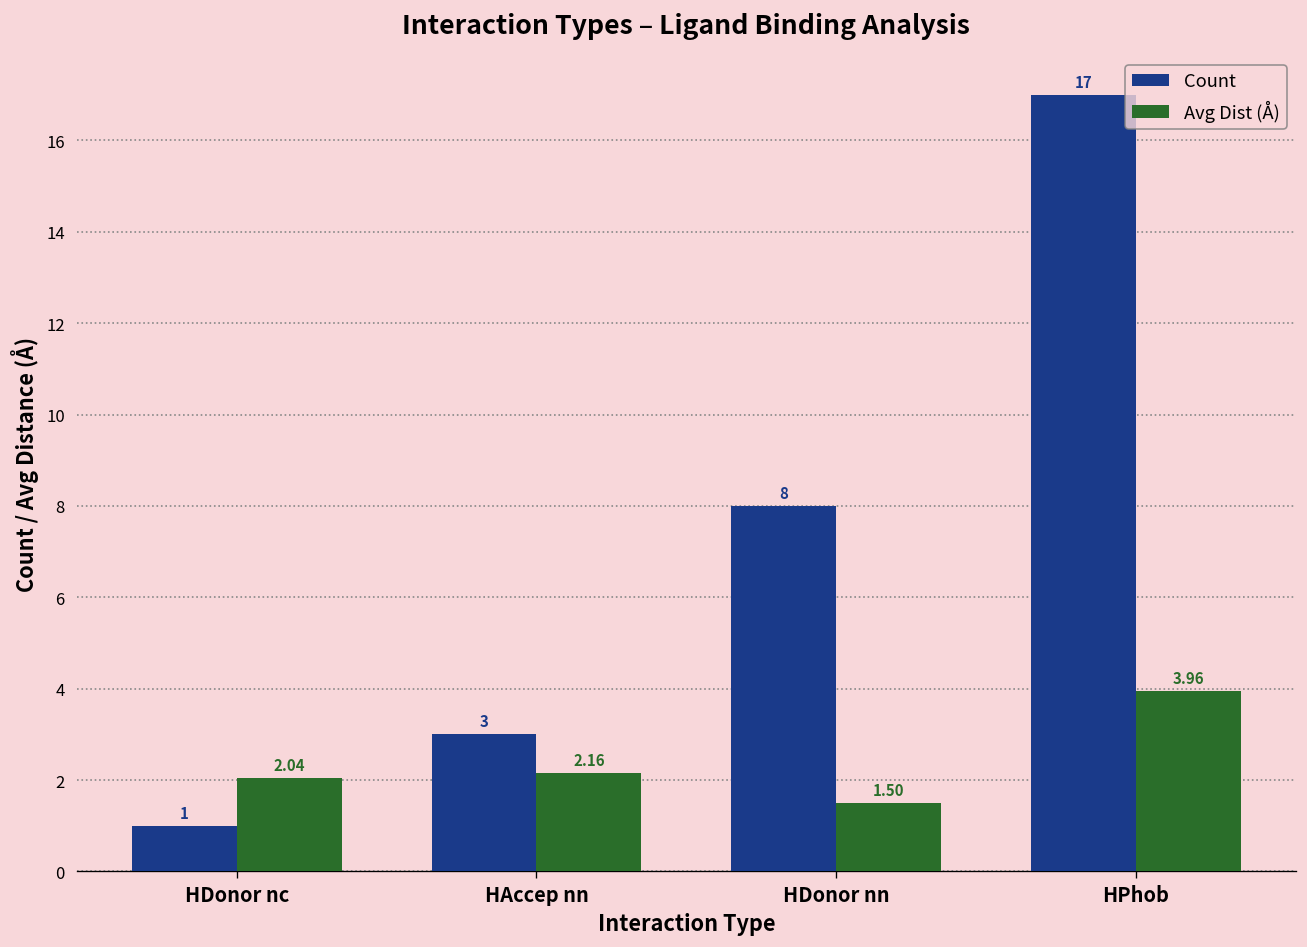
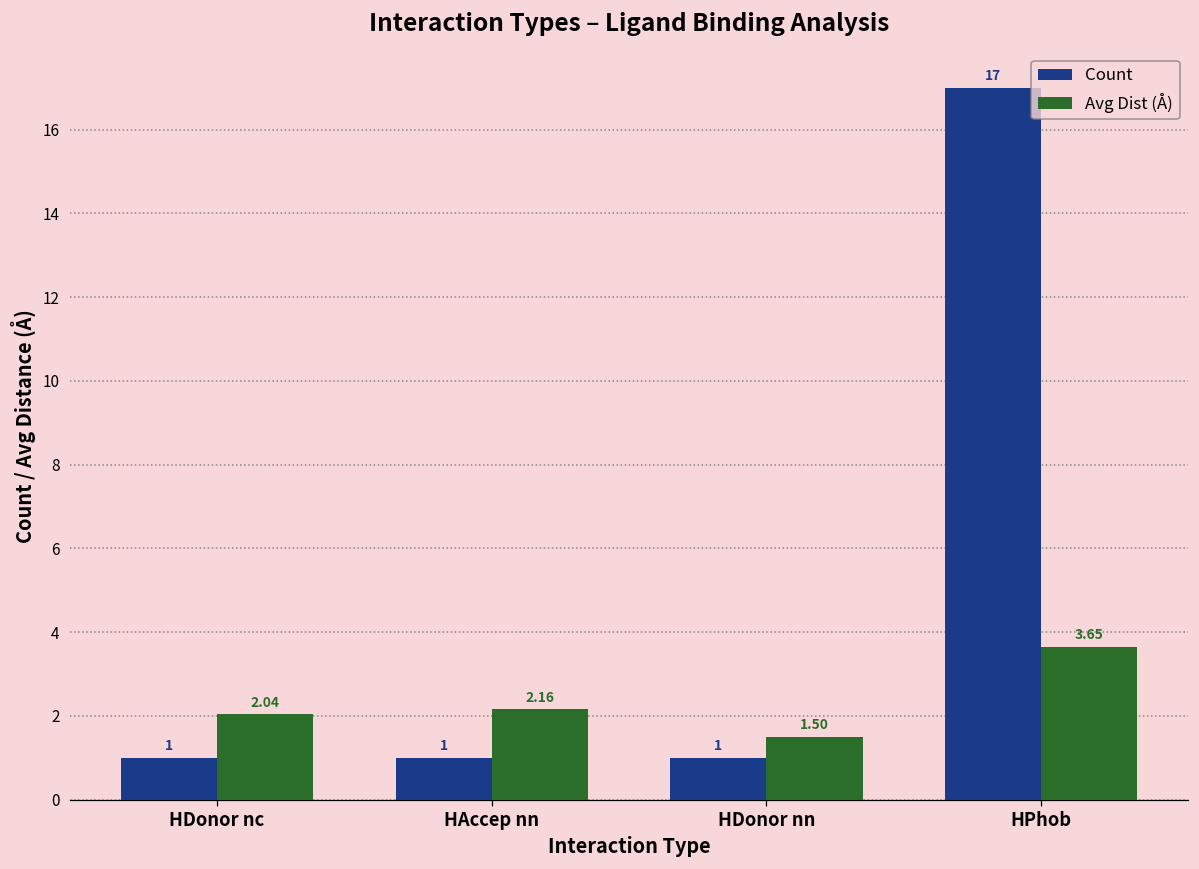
  {
    "Count": {
      "HDonor nc": 1,
-     "HAccep nn": 3,
-     "HDonor nn": 8,
+     "HAccep nn": 1,
+     "HDonor nn": 1,
      "HPhob": 17
    },
    "Avg Dist (Å)": {
      "HDonor nc": 2.04,
      "HAccep nn": 2.16,
      "HDonor nn": 1.50,
-     "HPhob": 3.96
+     "HPhob": 3.65
    }
  }
